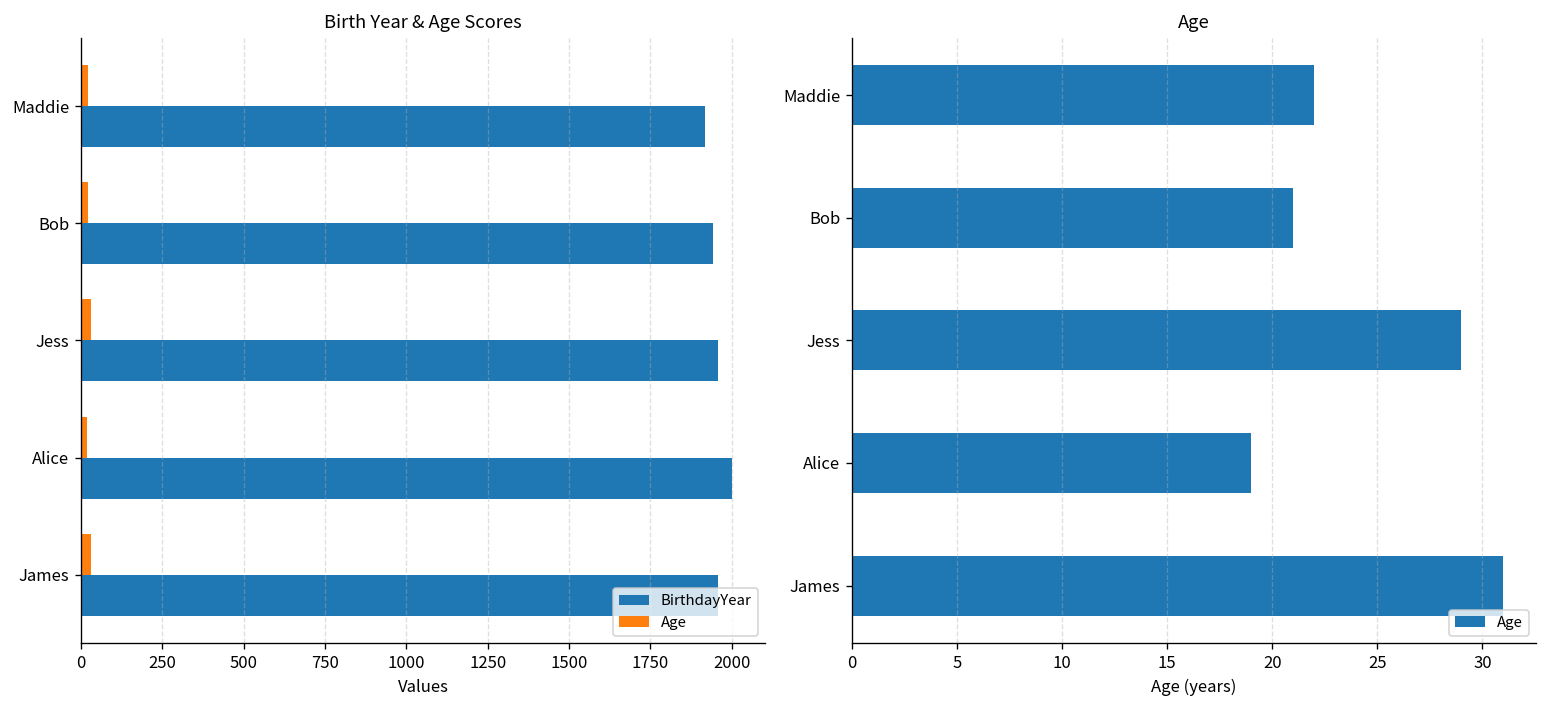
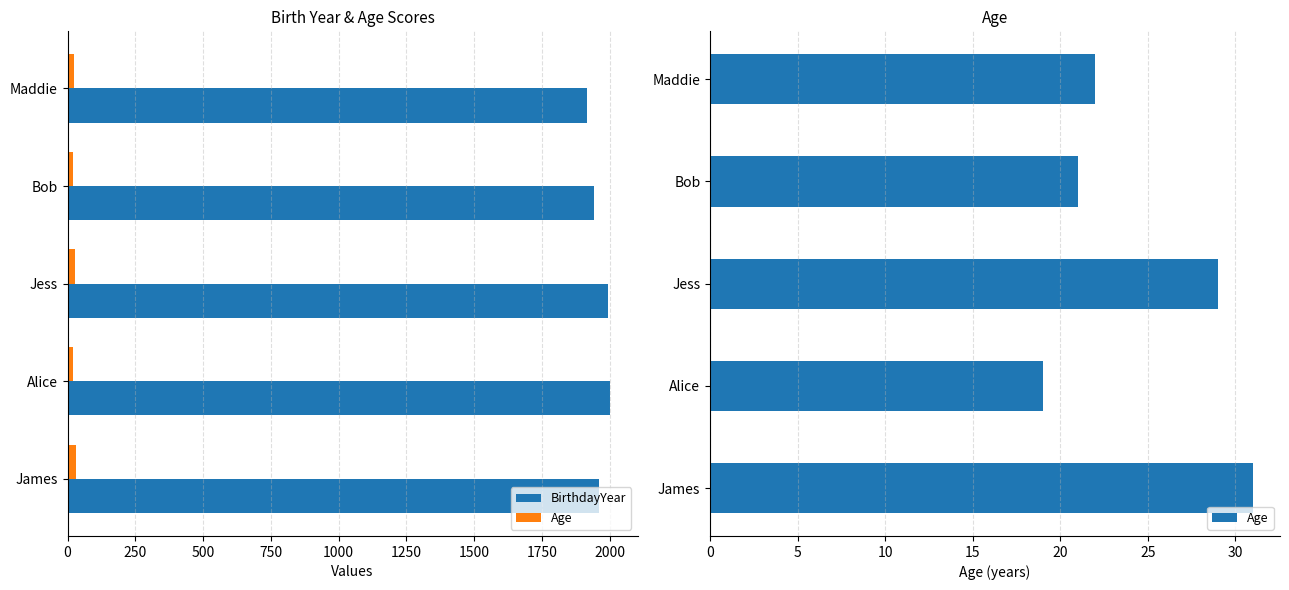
  {
    "Birth Year & Age Scores": {
      "BirthdayYear": {
        "Maddie": 1920,
        "Bob": 1940,
-       "Jess": 1960,
+       "Jess": 1990,
        "Alice": 2000
      }
    },
    "Age": {
      "Maddie": 22.0,
      "Bob": 21.0,
      "Jess": 29.0,
      "Alice": 19.0,
      "James": 31.0
    }
  }
